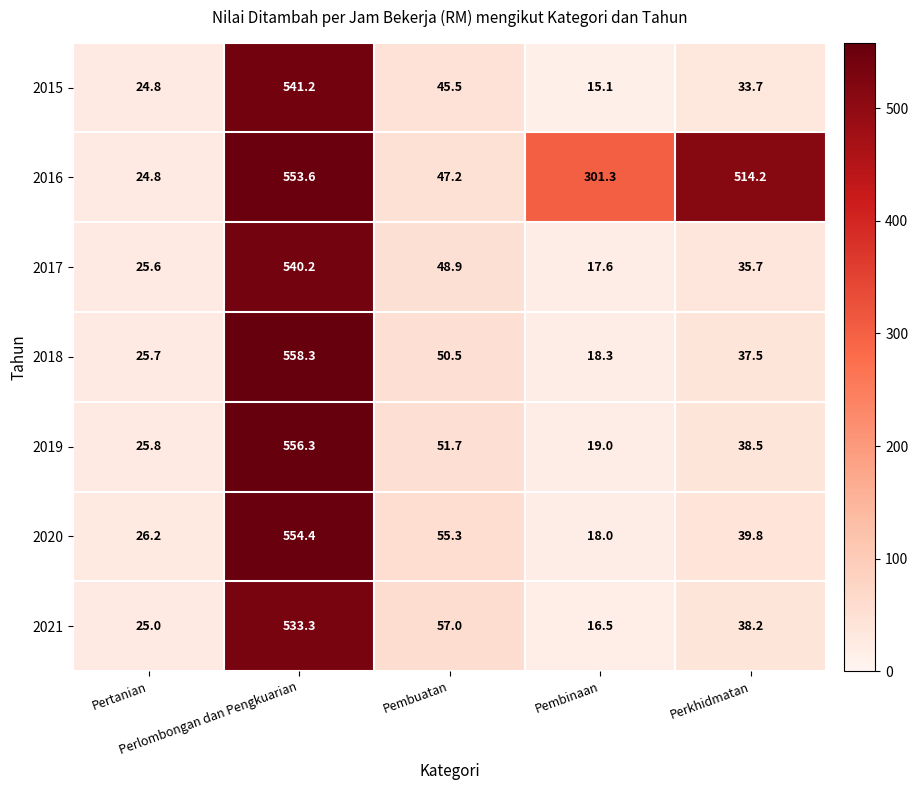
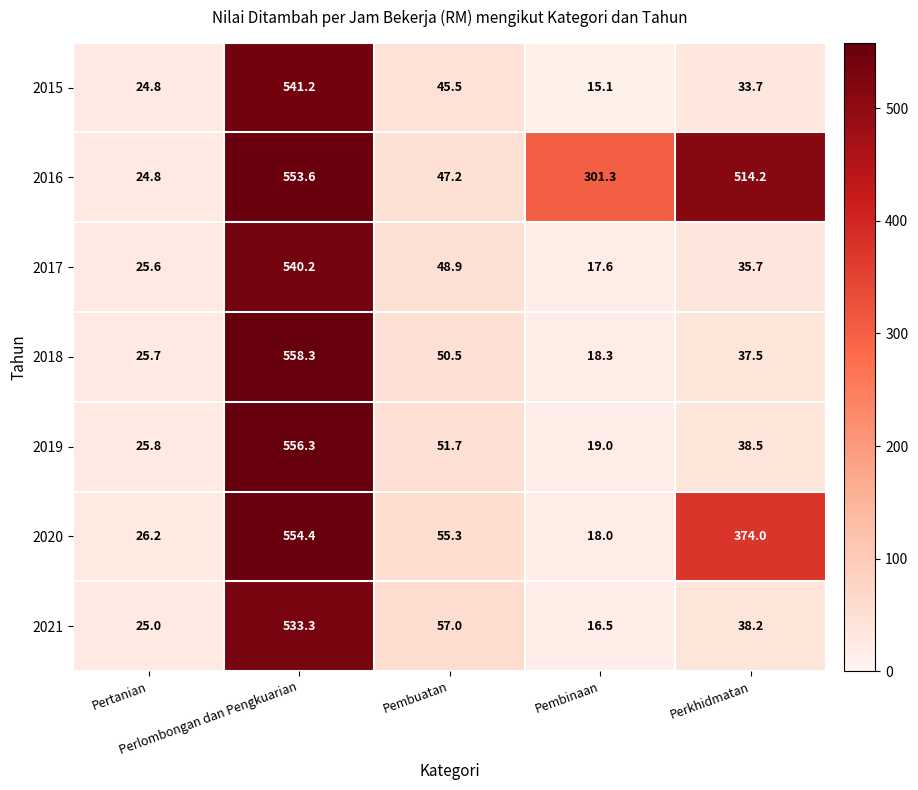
  {
    "2015": {
      "Pertanian": 24.8,
      "Perlombongan dan Pengkuarian": 541.2,
      "Pembuatan": 45.5,
      "Pembinaan": 15.1,
      "Perkhidmatan": 33.7
    },
    "2016": {
      "Pertanian": 24.8,
      "Perlombongan dan Pengkuarian": 553.6,
      "Pembuatan": 47.2,
      "Pembinaan": 301.3,
      "Perkhidmatan": 514.2
    },
    "2017": {
      "Pertanian": 25.6,
      "Perlombongan dan Pengkuarian": 540.2,
      "Pembuatan": 48.9,
      "Pembinaan": 17.6,
      "Perkhidmatan": 35.7
    },
    "2018": {
      "Pertanian": 25.7,
      "Perlombongan dan Pengkuarian": 558.3,
      "Pembuatan": 50.5,
      "Pembinaan": 18.3,
      "Perkhidmatan": 37.5
    },
    "2019": {
      "Pertanian": 25.8,
      "Perlombongan dan Pengkuarian": 556.3,
      "Pembuatan": 51.7,
      "Pembinaan": 19.0,
      "Perkhidmatan": 38.5
    },
    "2020": {
      "Pertanian": 26.2,
      "Perlombongan dan Pengkuarian": 554.4,
      "Pembuatan": 55.3,
      "Pembinaan": 18.0,
-     "Perkhidmatan": 39.8
+     "Perkhidmatan": 374.0
    },
    "2021": {
      "Pertanian": 25.0,
      "Perlombongan dan Pengkuarian": 533.3,
      "Pembuatan": 57.0,
      "Pembinaan": 16.5,
      "Perkhidmatan": 38.2
    }
  }
